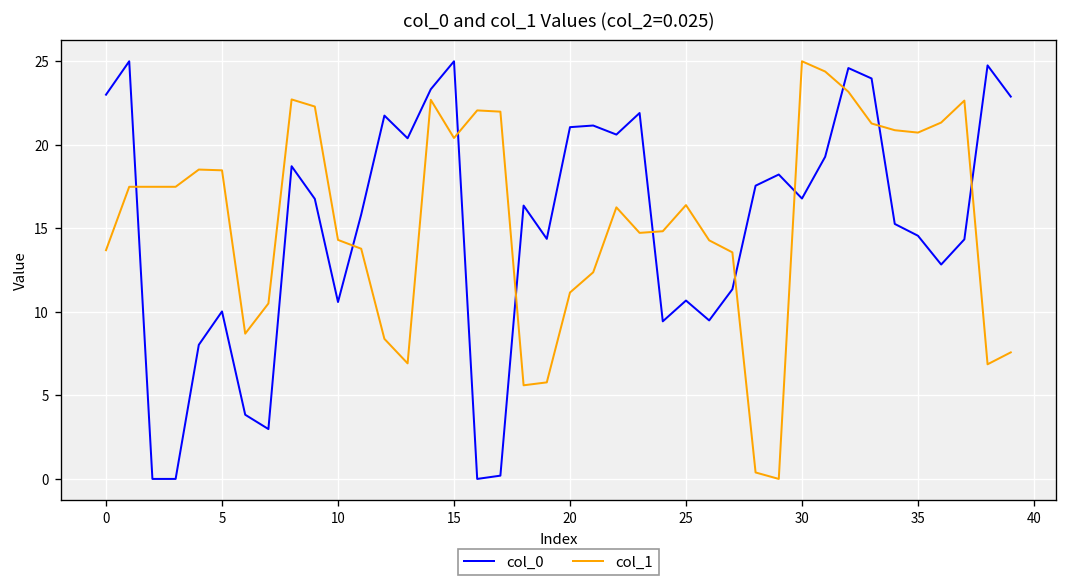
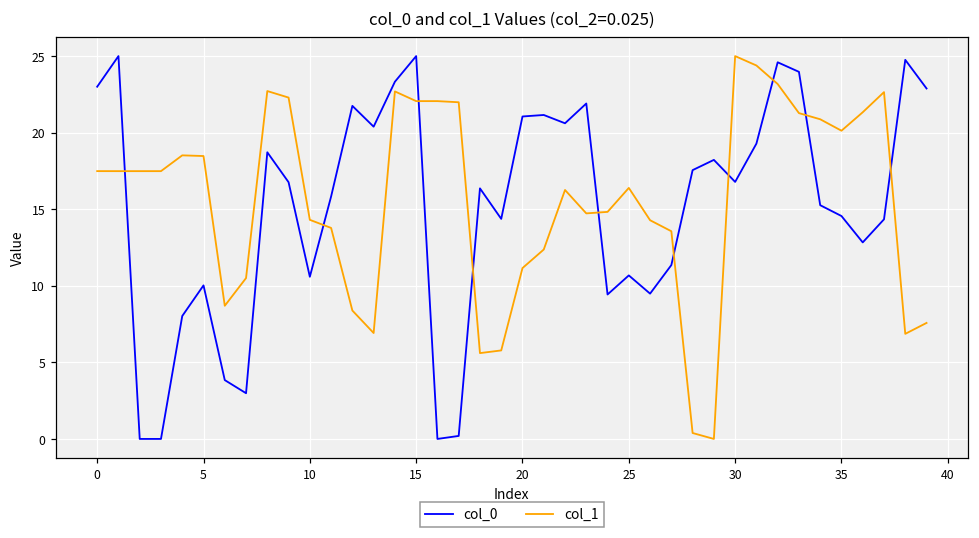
  {
    "col_0": {
      "0": 23.0,
      "5": 10.0,
      "10": 10.6,
      "15": 25.0,
      "20": 21.1,
      "25": 10.7,
      "30": 16.8,
      "35": 14.6
    },
    "col_1": {
-     "0": 13.7,
+     "0": 17.5,
      "5": 18.5,
      "10": 14.3,
-     "15": 20.4,
+     "15": 22.1,
      "20": 11.2,
      "25": 16.4,
      "30": 25.0,
-     "35": 20.7
+     "35": 20.1
    }
  }
